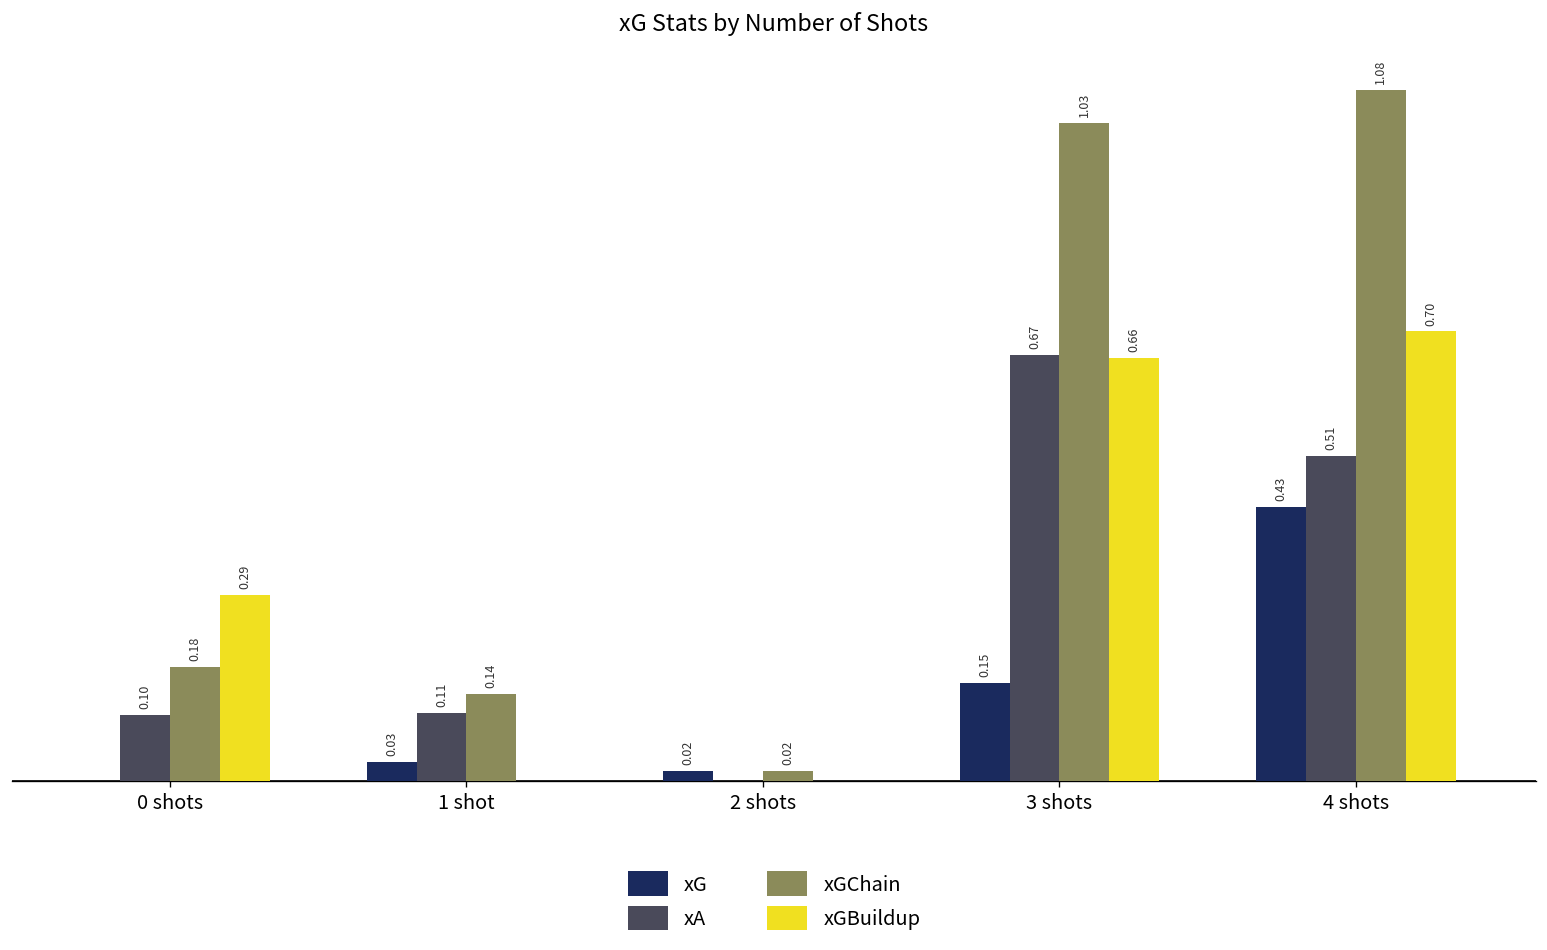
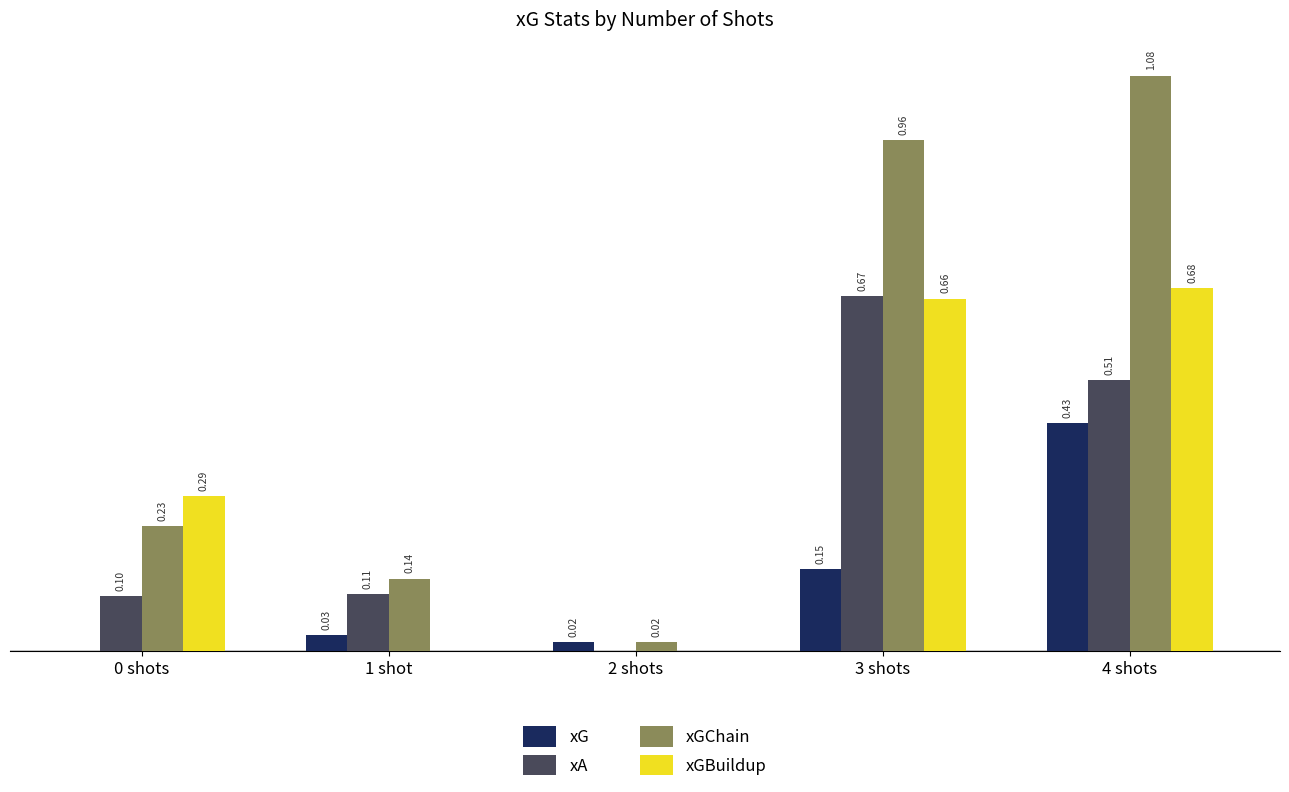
  {
    "xGChain": {
-     "0 shots": 0.18,
+     "0 shots": 0.23,
      "1 shot": 0.14,
      "2 shots": 0.02,
-     "3 shots": 1.03,
+     "3 shots": 0.96,
      "4 shots": 1.08
    },
    "xGBuildup": {
      "0 shots": 0.29,
      "3 shots": 0.66,
-     "4 shots": 0.70
+     "4 shots": 0.68
    }
  }
